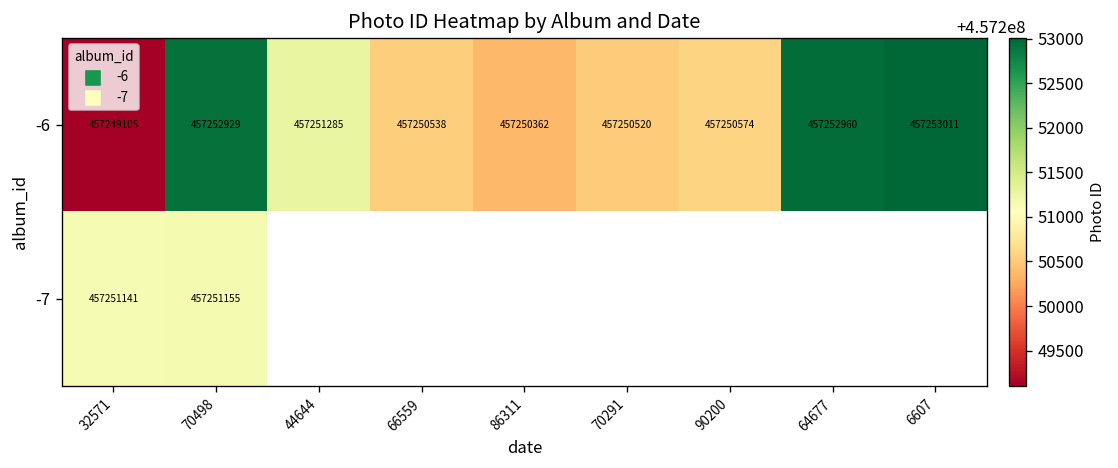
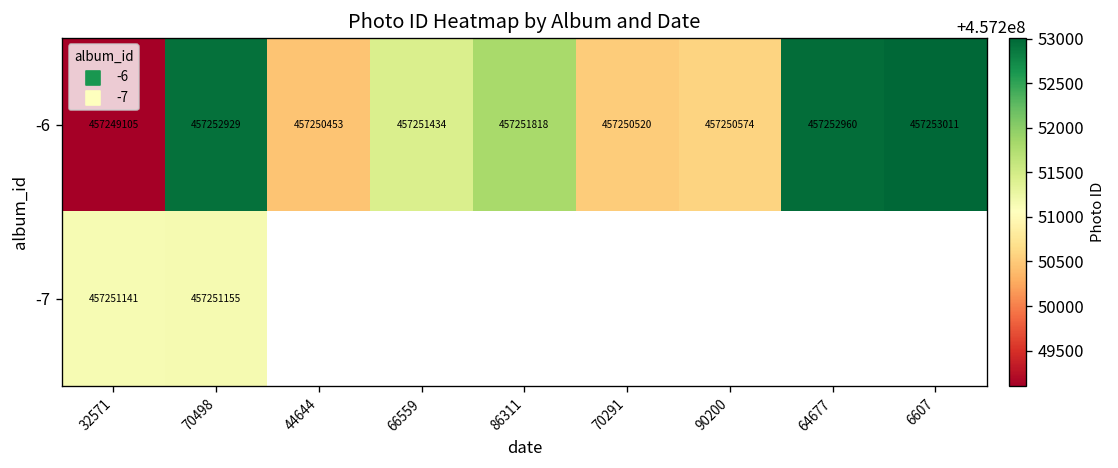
  {
    "-6": {
      "32571": 457249105,
      "70498": 457252929,
-     "44644": 457251285,
-     "66559": 457250538,
-     "86311": 457250362,
+     "44644": 457250453,
+     "66559": 457251434,
+     "86311": 457251818,
      "70291": 457250520,
      "90200": 457250574,
      "64677": 457252960,
      "6607": 457253011
    },
    "-7": {
      "32571": 457251141,
      "70498": 457251155
    }
  }
